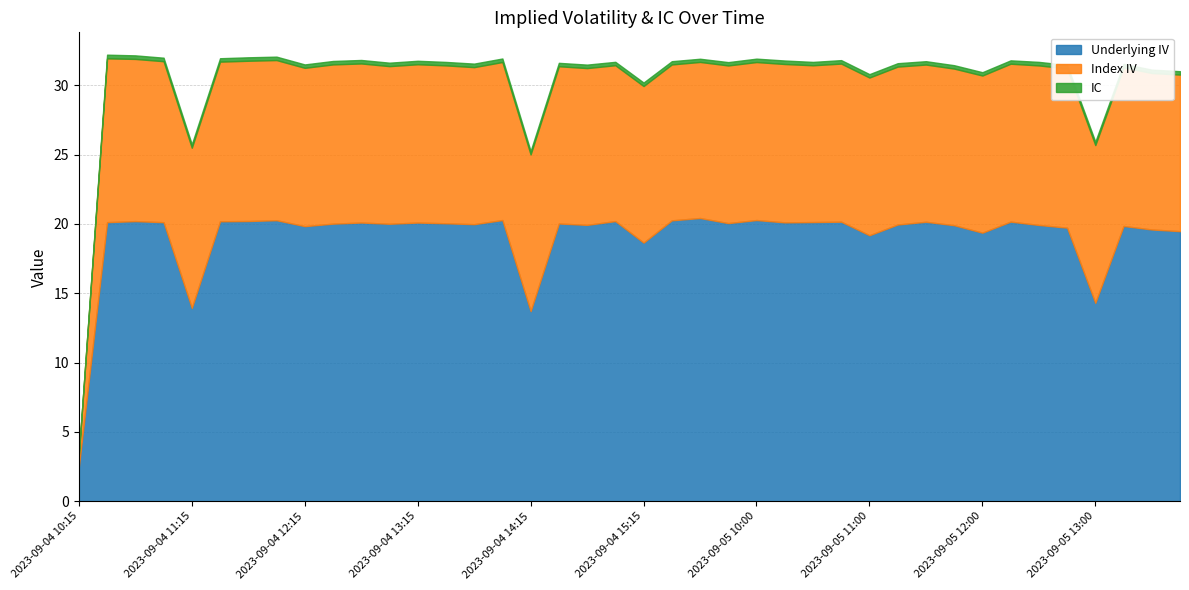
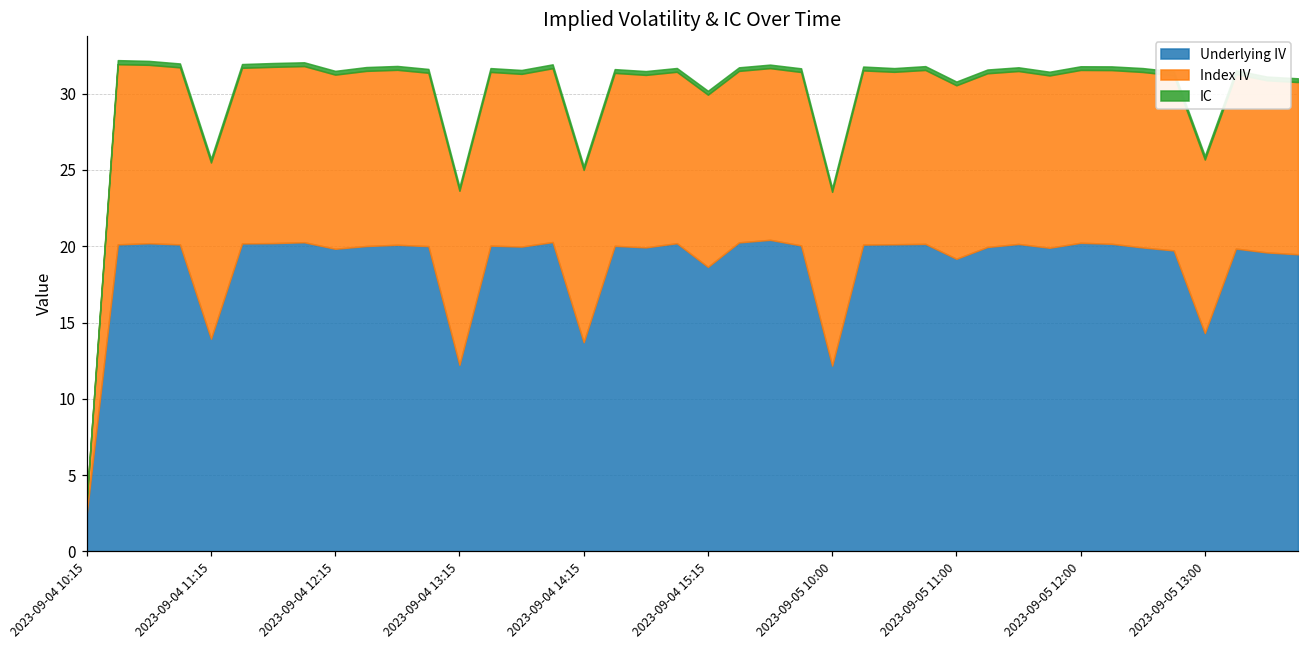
  {
    "Underlying IV": {
      "2023-09-04 10:15": 2.5,
      "2023-09-04 11:15": 13.9,
      "2023-09-04 12:15": 19.8,
-     "2023-09-04 13:15": 20.1,
+     "2023-09-04 13:15": 12.2,
      "2023-09-04 14:15": 13.7,
      "2023-09-04 15:15": 18.6,
-     "2023-09-05 10:00": 20.3,
+     "2023-09-05 10:00": 12.2,
      "2023-09-05 11:00": 19.2,
-     "2023-09-05 12:00": 19.4,
+     "2023-09-05 12:00": 20.2,
      "2023-09-05 13:00": 14.3
    },
    "Index IV": {
      "2023-09-04 11:15": 11.5,
      "2023-09-04 12:15": 11.4,
      "2023-09-04 13:15": 11.4,
      "2023-09-04 14:15": 11.3,
      "2023-09-04 15:15": 11.3,
      "2023-09-05 10:00": 11.4,
      "2023-09-05 11:00": 11.4,
      "2023-09-05 12:00": 11.3,
      "2023-09-05 13:00": 11.4
    },
    "IC": {
      "2023-09-04 11:15": 0.2,
      "2023-09-04 12:15": 0.2,
      "2023-09-04 13:15": 0.3,
      "2023-09-04 14:15": 0.2,
      "2023-09-04 15:15": 0.3,
      "2023-09-05 10:00": 0.2,
      "2023-09-05 11:00": 0.2,
      "2023-09-05 12:00": 0.2,
      "2023-09-05 13:00": 0.2
    }
  }
